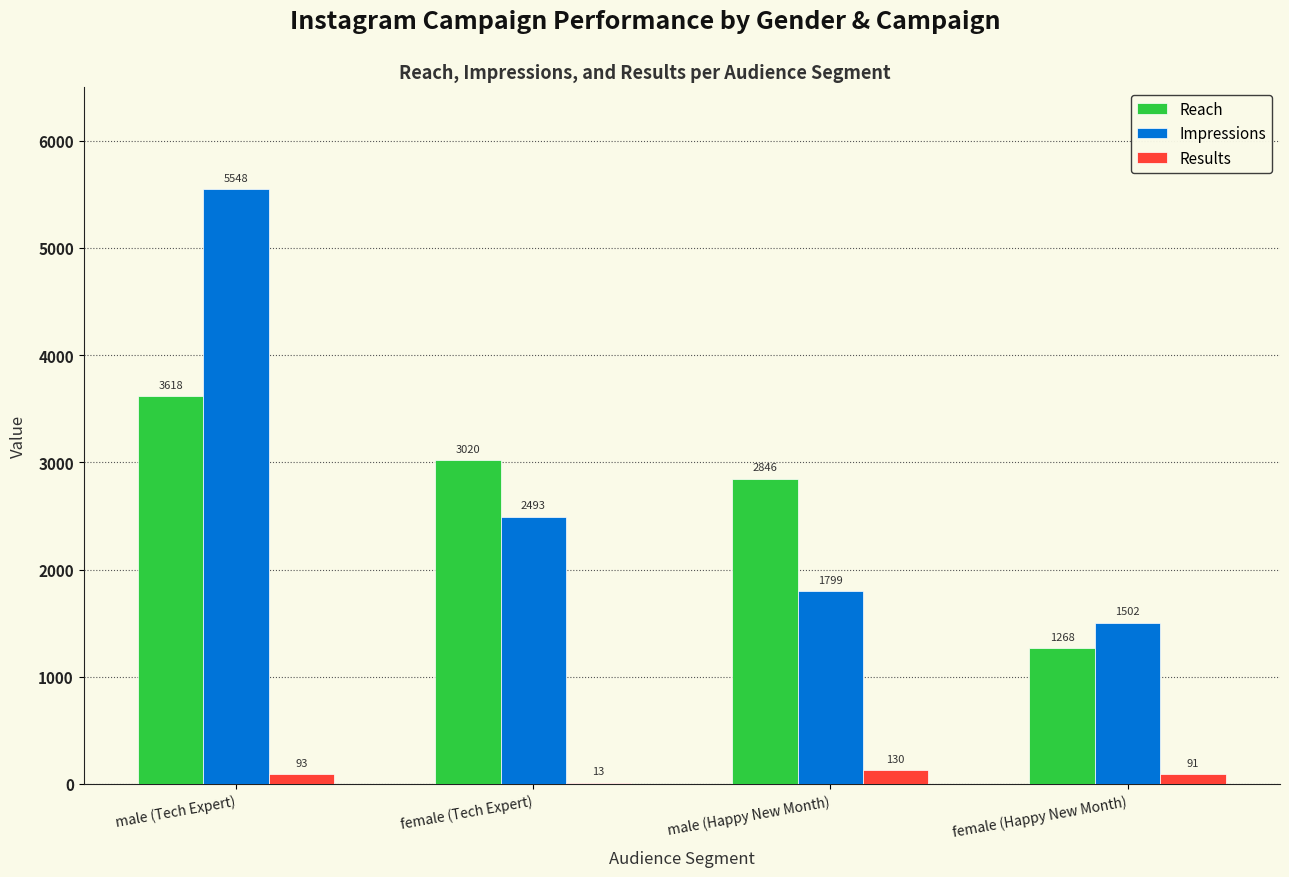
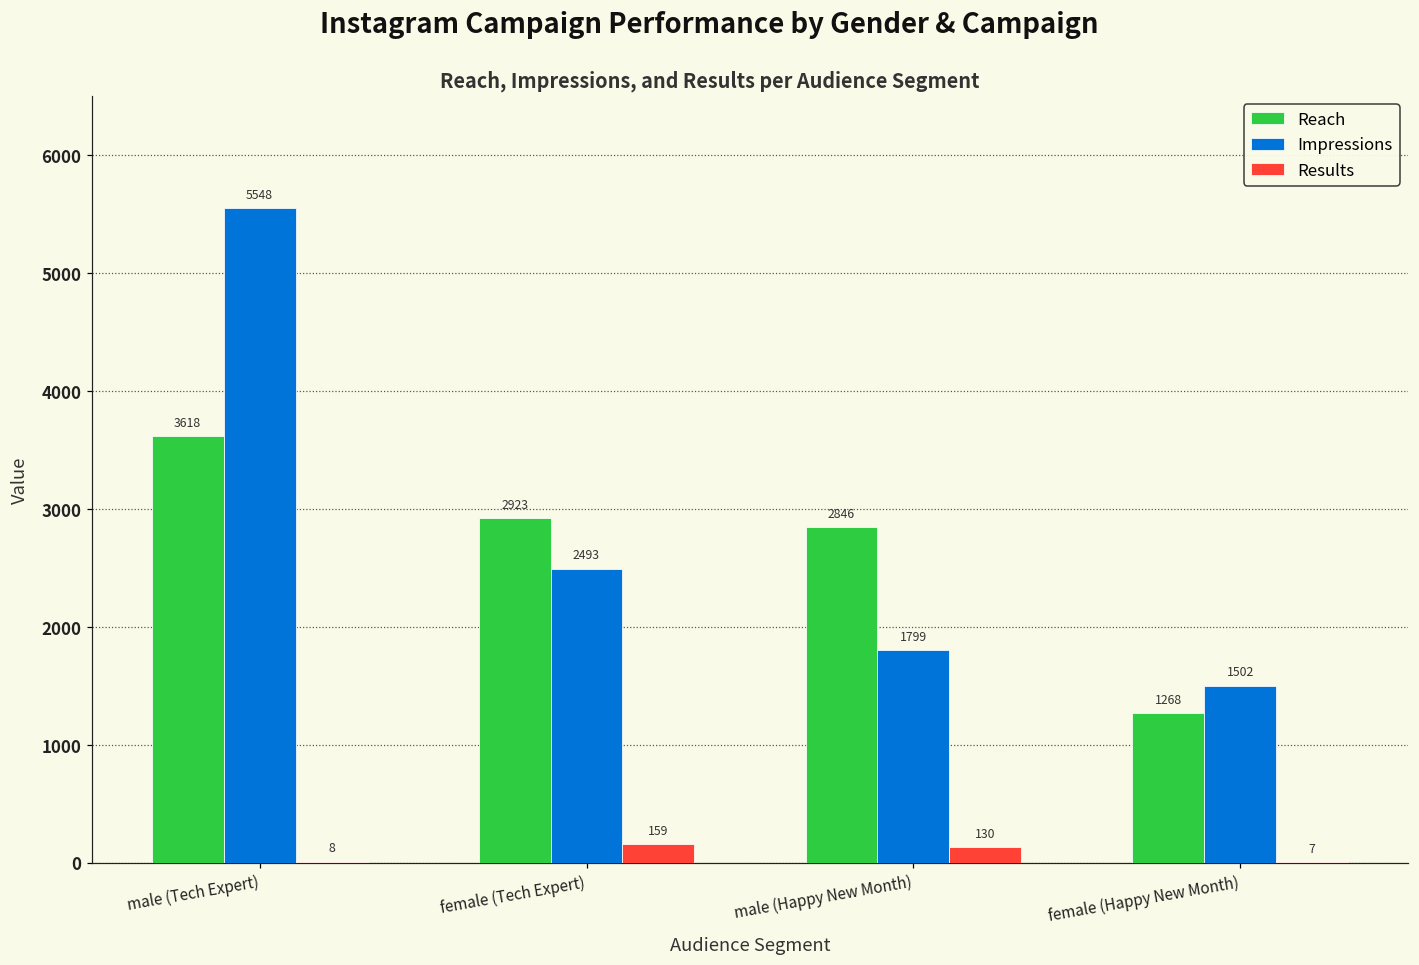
  {
    "Reach": {
      "male (Tech Expert)": 3618,
-     "female (Tech Expert)": 3020,
+     "female (Tech Expert)": 2923,
      "male (Happy New Month)": 2846,
      "female (Happy New Month)": 1268
    },
    "Impressions": {
      "male (Tech Expert)": 5548,
      "female (Tech Expert)": 2493,
      "male (Happy New Month)": 1799,
      "female (Happy New Month)": 1502
    },
    "Results": {
-     "male (Tech Expert)": 93,
-     "female (Tech Expert)": 13,
+     "male (Tech Expert)": 8,
+     "female (Tech Expert)": 159,
      "male (Happy New Month)": 130,
-     "female (Happy New Month)": 91
+     "female (Happy New Month)": 7
    }
  }
